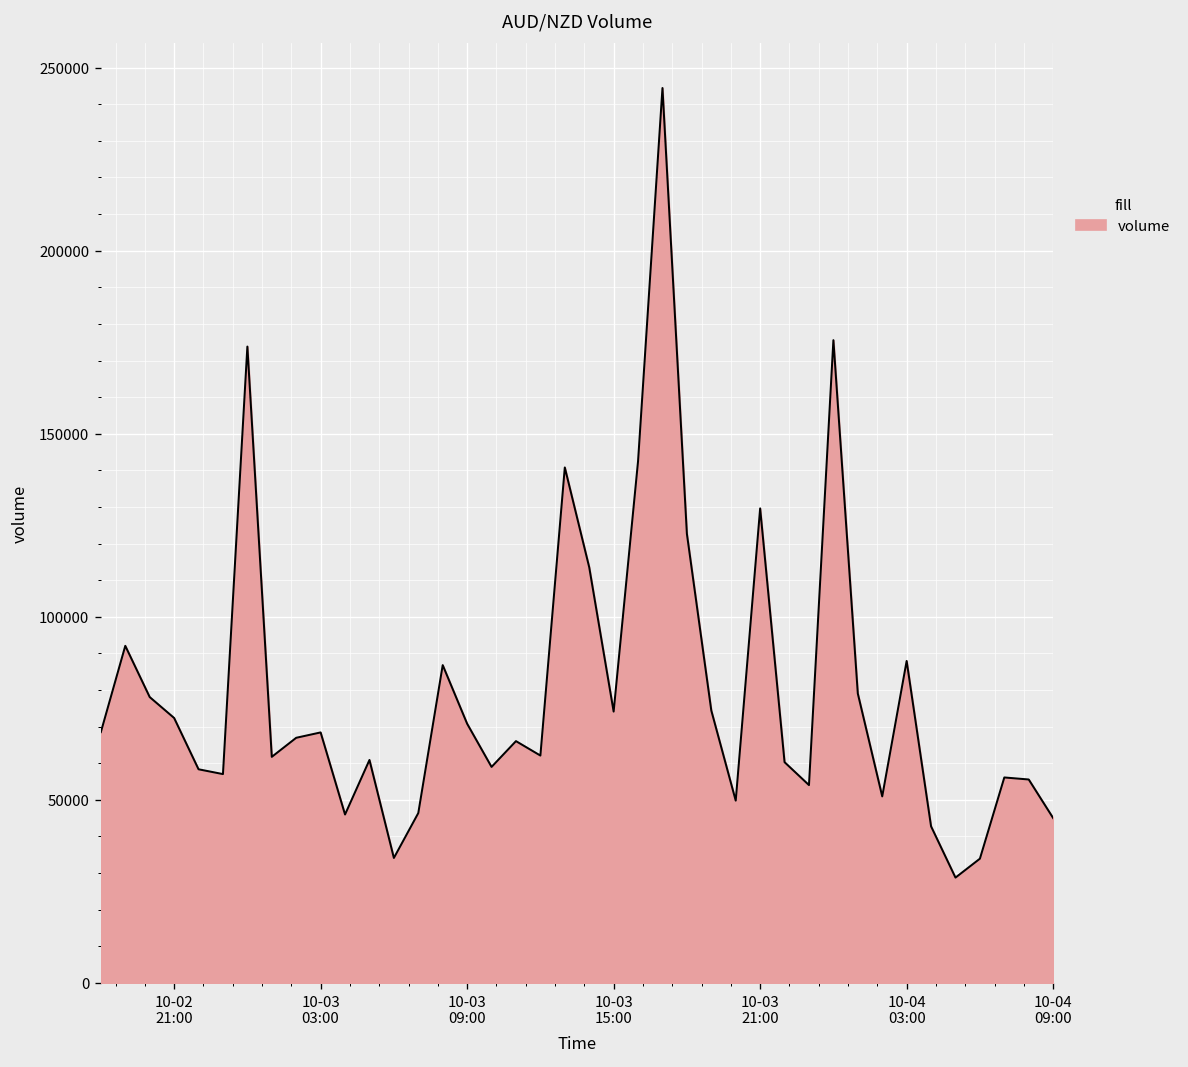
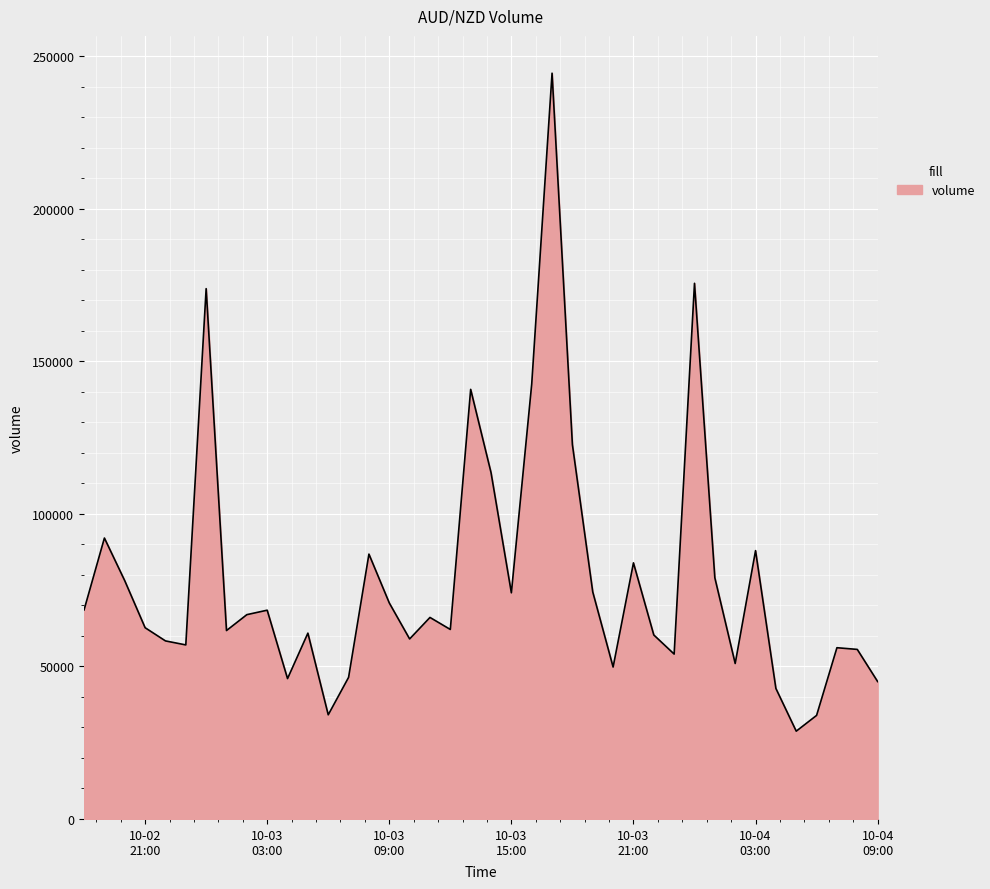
  {
-   "10-02 21:00": 72000,
+   "10-02 21:00": 63000,
    "10-03 03:00": 68000,
    "10-03 09:00": 71000,
    "10-03 15:00": 74000,
-   "10-03 21:00": 130000,
+   "10-03 21:00": 84000,
    "10-04 03:00": 88000,
    "10-04 09:00": 45000
  }
